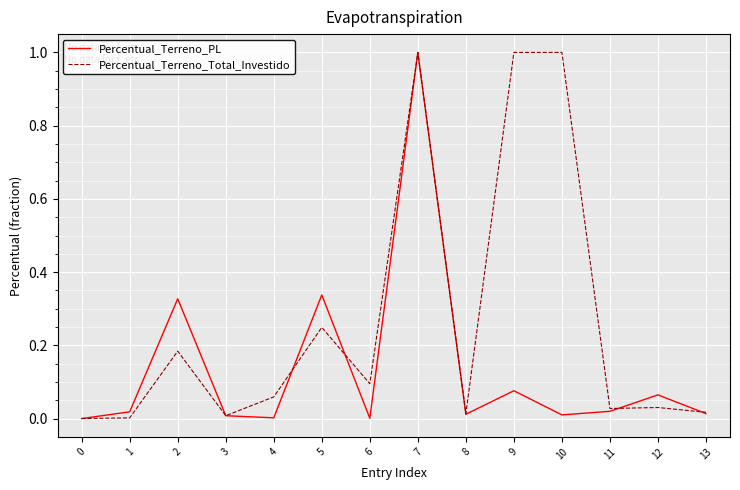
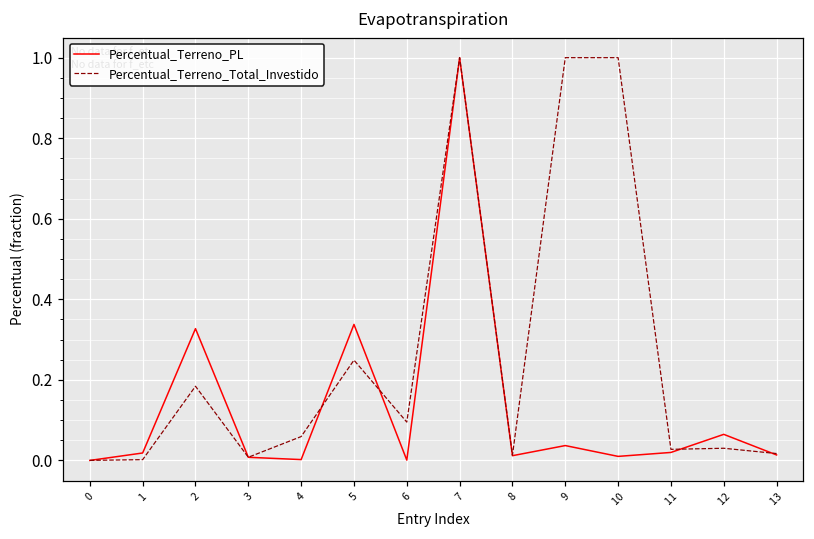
  {
    "Percentual_Terreno_PL": {
      "1": 0.02,
      "2": 0.33,
      "4": 0.00,
      "5": 0.34,
      "6": 0.00,
-     "9": 0.08,
+     "9": 0.04,
      "10": 0.01,
      "11": 0.02,
      "12": 0.06
    },
    "Percentual_Terreno_Total_Investido": {
      "1": 0.00,
      "2": 0.18,
      "4": 0.06,
      "5": 0.25,
      "6": 0.10,
      "9": 1.00,
      "10": 1.00,
      "11": 0.03,
      "12": 0.03
    }
  }
